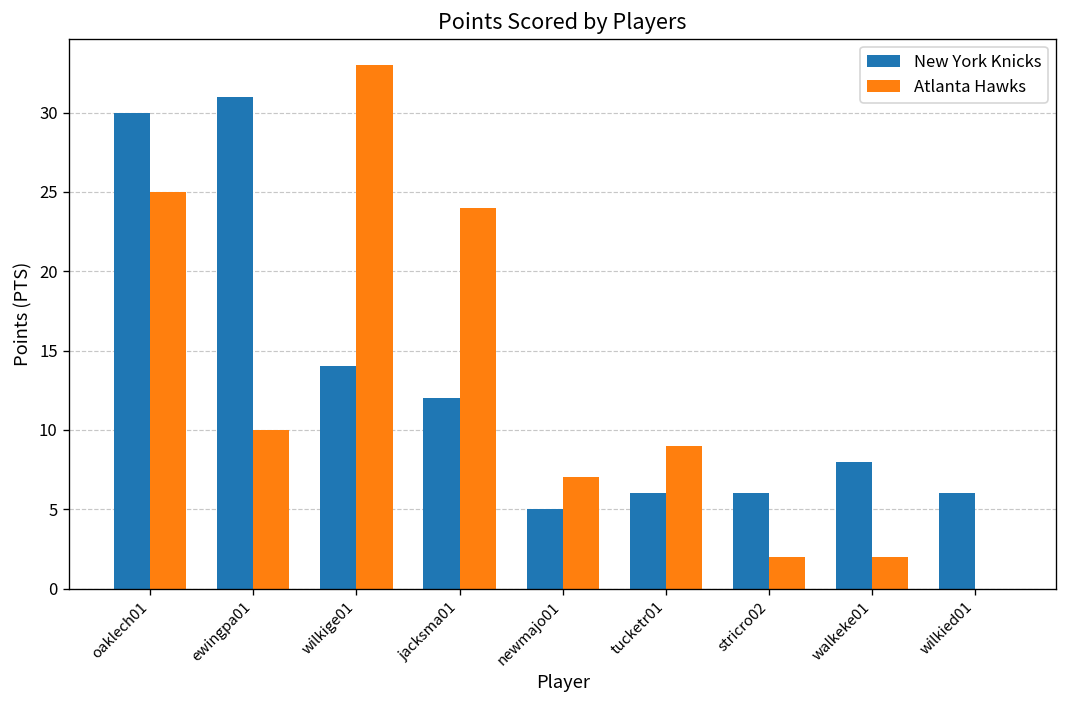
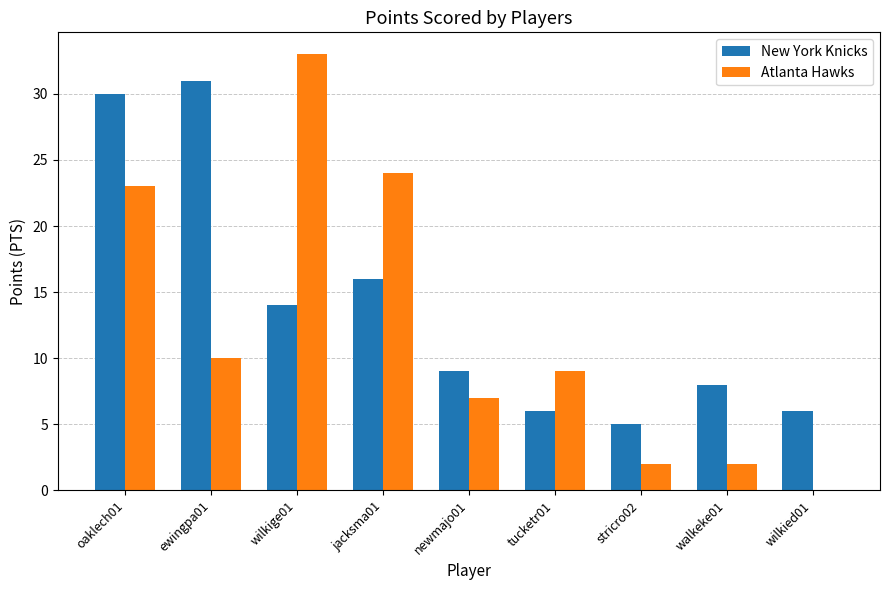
  {
    "New York Knicks": {
      "oaklech01": 30,
      "ewingpa01": 31,
      "wilkige01": 14,
-     "jacksma01": 12,
-     "newmajo01": 5,
+     "jacksma01": 16,
+     "newmajo01": 9,
      "tucketr01": 6,
-     "stricro02": 6,
+     "stricro02": 5,
      "walkeke01": 8,
      "wilkied01": 6
    },
    "Atlanta Hawks": {
-     "oaklech01": 25,
+     "oaklech01": 23,
      "ewingpa01": 10,
      "wilkige01": 33,
      "jacksma01": 24,
      "newmajo01": 7,
      "tucketr01": 9,
      "stricro02": 2,
      "walkeke01": 2,
      "wilkied01": 0
    }
  }
